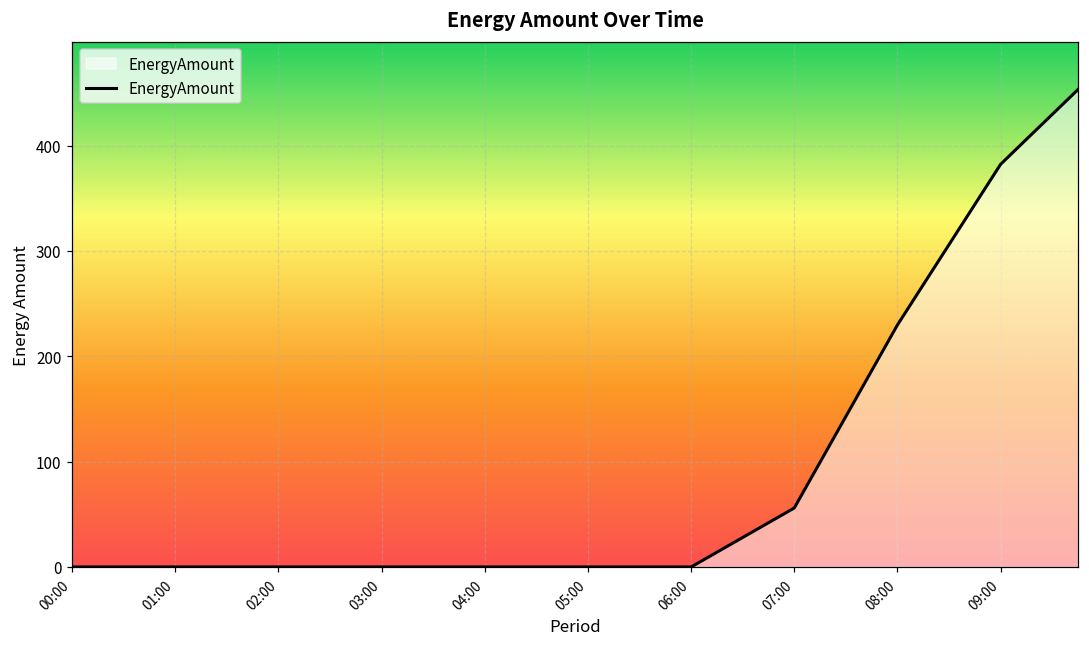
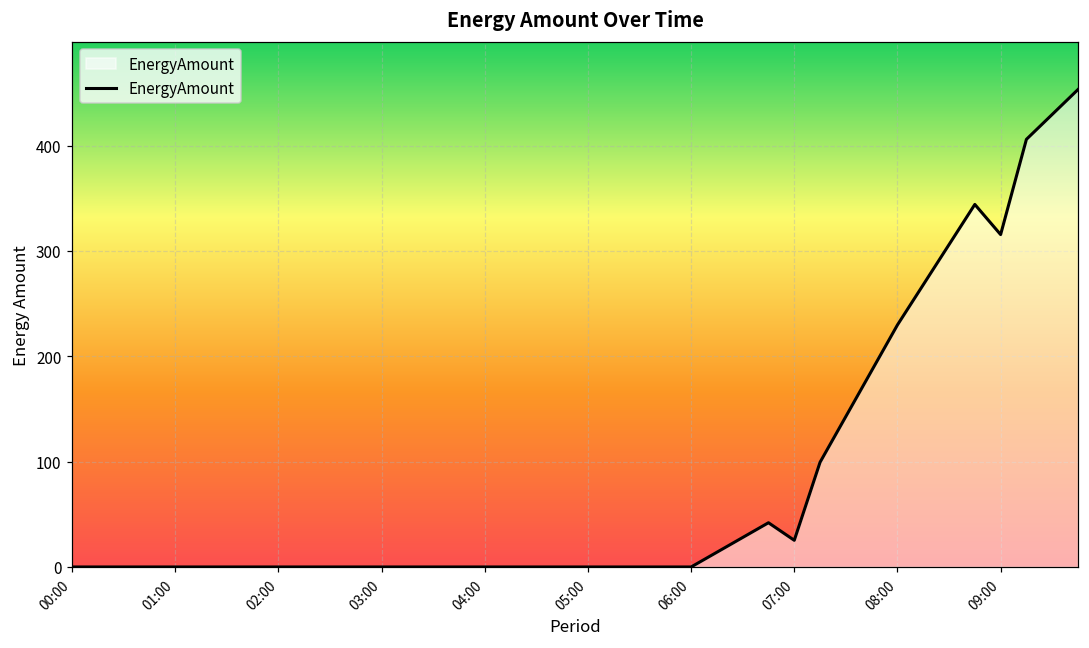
  {
    "00:00": 0,
    "01:00": 0,
    "02:00": 0,
    "03:00": 0,
    "04:00": 0,
    "05:00": 0,
    "06:00": 0,
-   "07:00": 60,
+   "07:00": 30,
    "08:00": 230,
-   "09:00": 380
+   "09:00": 320
  }
